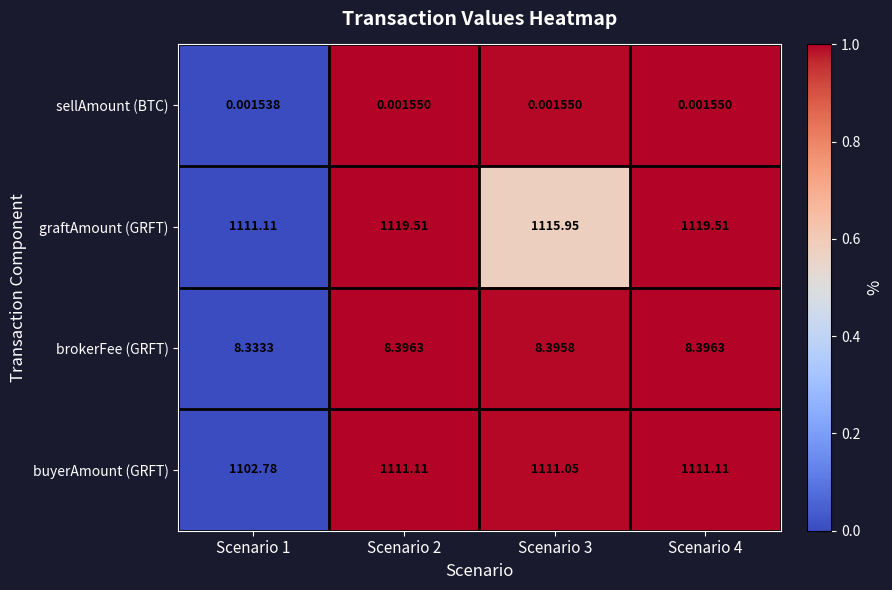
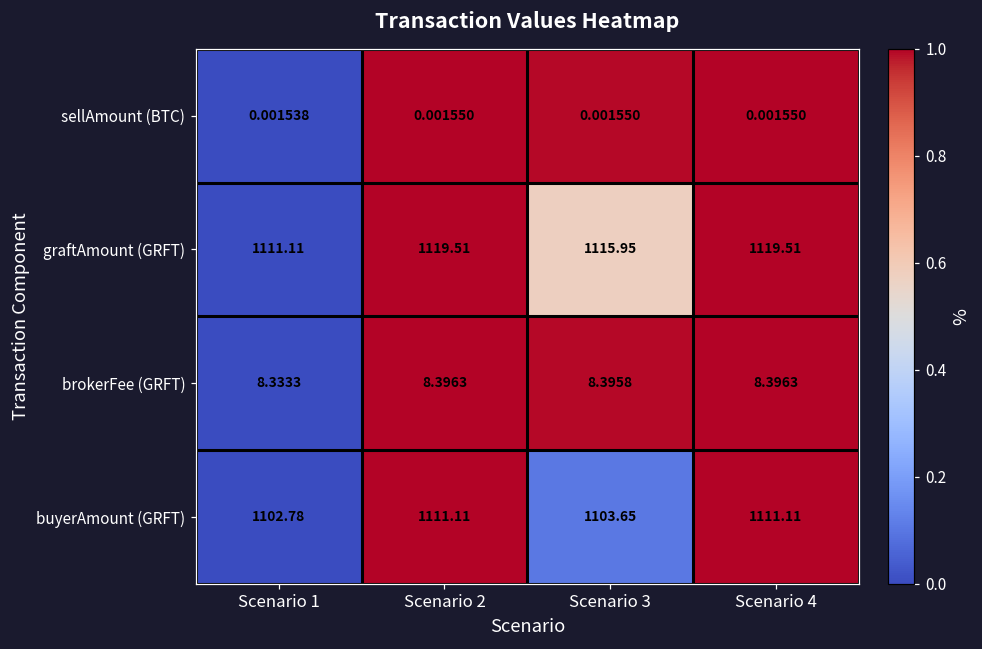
  {
    "sellAmount (BTC)": {
      "Scenario 1": 0.001538,
      "Scenario 2": 0.001550,
      "Scenario 3": 0.001550,
      "Scenario 4": 0.001550
    },
    "graftAmount (GRFT)": {
      "Scenario 1": 1111.11,
      "Scenario 2": 1119.51,
      "Scenario 3": 1115.95,
      "Scenario 4": 1119.51
    },
    "brokerFee (GRFT)": {
      "Scenario 1": 8.3333,
      "Scenario 2": 8.3963,
      "Scenario 3": 8.3958,
      "Scenario 4": 8.3963
    },
    "buyerAmount (GRFT)": {
      "Scenario 1": 1102.78,
      "Scenario 2": 1111.11,
-     "Scenario 3": 1111.05,
+     "Scenario 3": 1103.65,
      "Scenario 4": 1111.11
    }
  }
